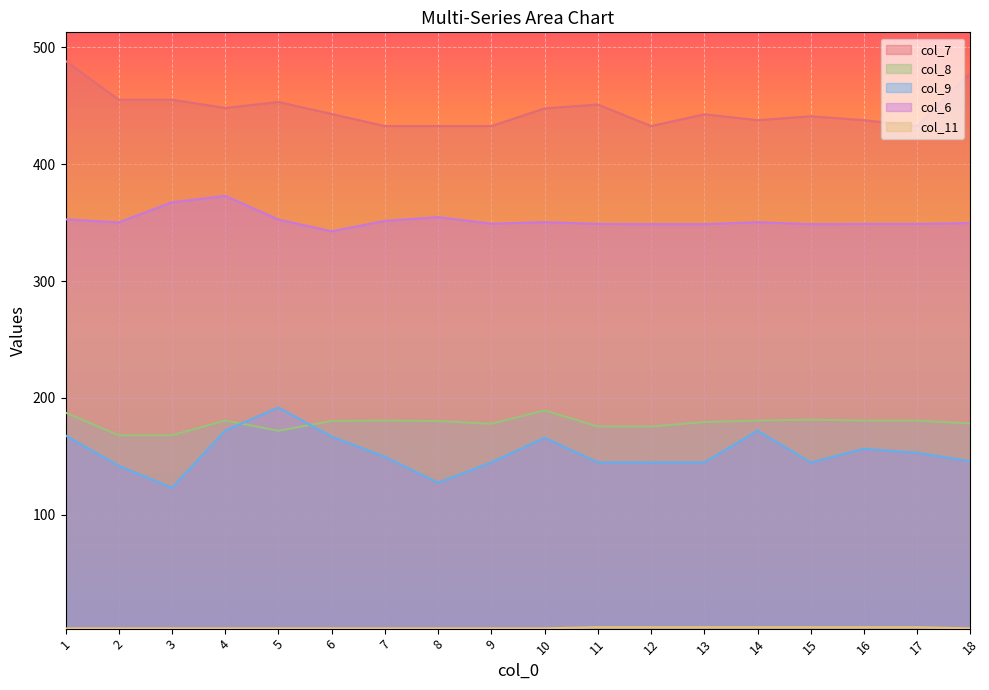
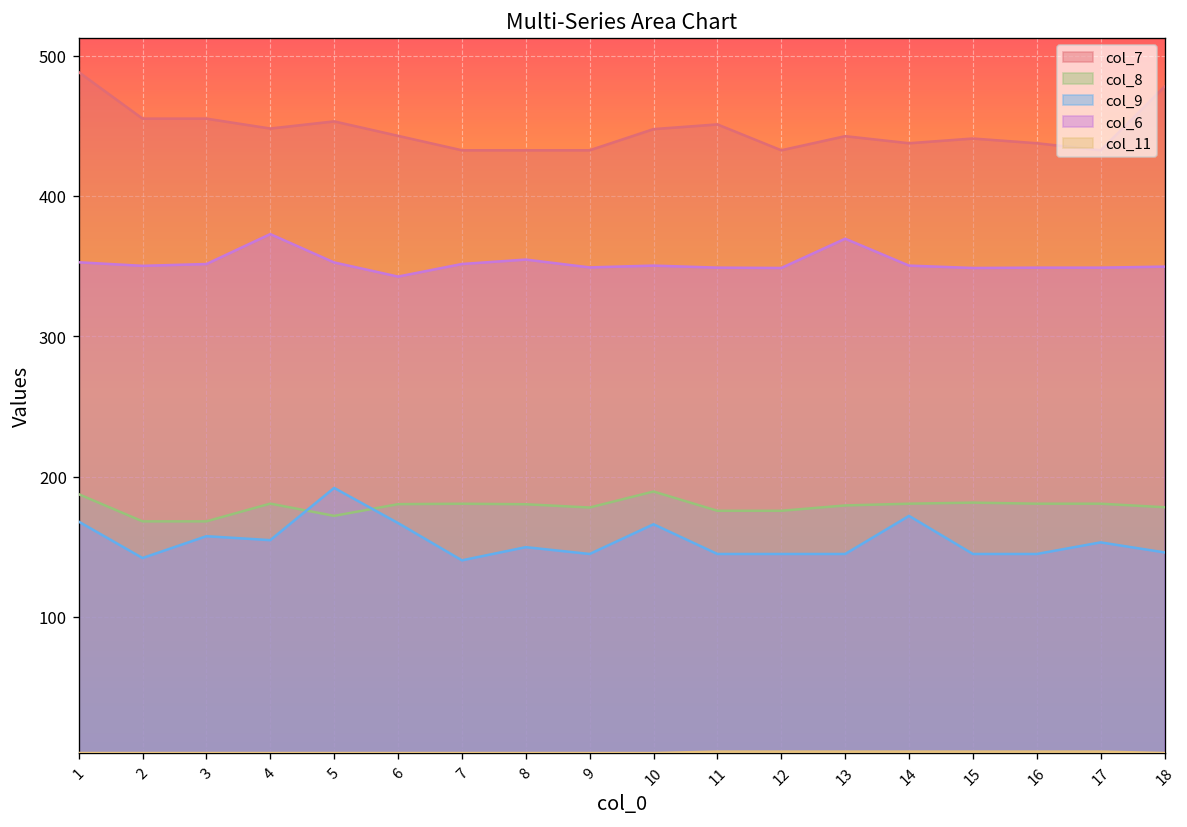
  {
    "col_9": {
      "1": 168,
      "2": 142,
-     "3": 123,
-     "4": 172,
+     "3": 158,
+     "4": 155,
      "5": 192,
      "6": 167,
-     "7": 150,
-     "8": 127,
+     "7": 140,
+     "8": 150,
      "9": 145,
      "10": 166,
      "11": 145,
      "12": 145,
      "13": 145,
      "14": 172,
      "15": 145,
-     "16": 157,
+     "16": 145,
      "17": 153,
      "18": 146
    },
    "col_6": {
      "1": 353,
      "2": 350,
-     "3": 367,
+     "3": 351,
      "4": 373,
      "5": 353,
      "6": 343,
      "7": 351,
      "8": 355,
      "9": 349,
      "10": 350,
      "11": 349,
      "12": 349,
-     "13": 349,
+     "13": 370,
      "14": 350,
      "15": 349,
      "16": 349,
      "17": 349,
      "18": 350
    }
  }
